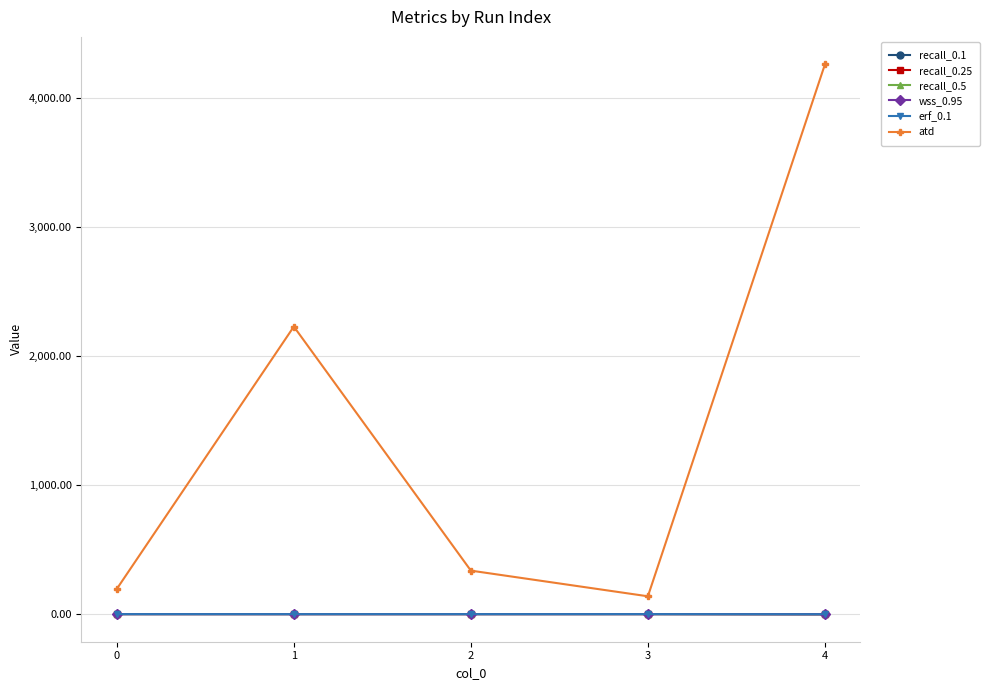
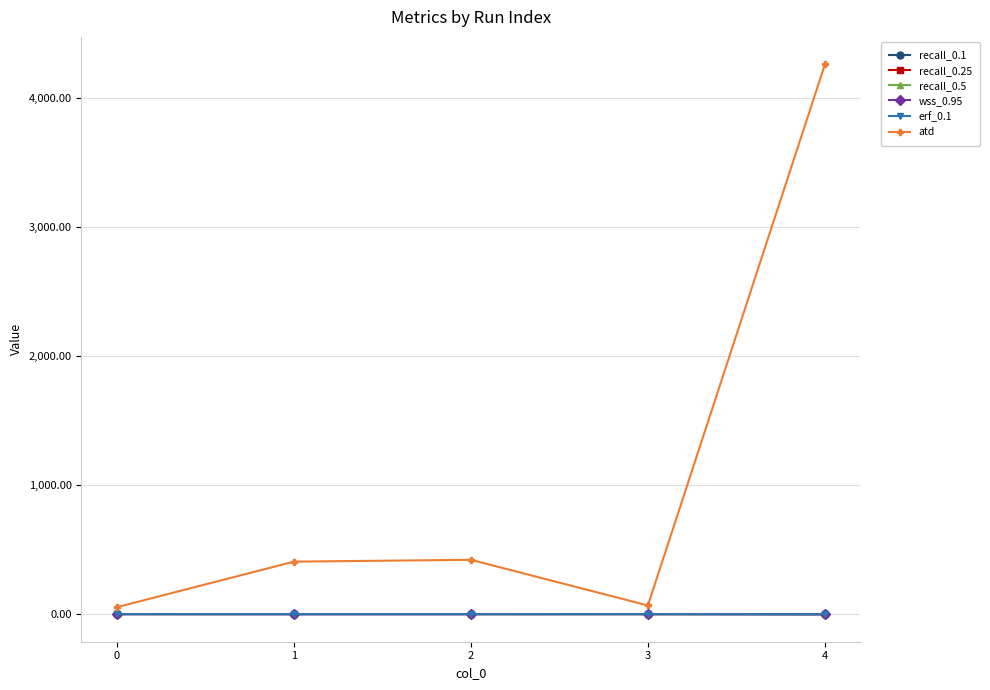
  {
    "erf_0.1": {
      "0": "0",
      "1": "0",
      "2": "0",
      "3": "0",
      "4": "0"
    },
    "atd": {
-     "0": "200",
-     "1": "2,230",
-     "2": "340",
-     "3": "140",
+     "0": "50",
+     "1": "410",
+     "2": "420",
+     "3": "70",
      "4": "4,260"
    }
  }
